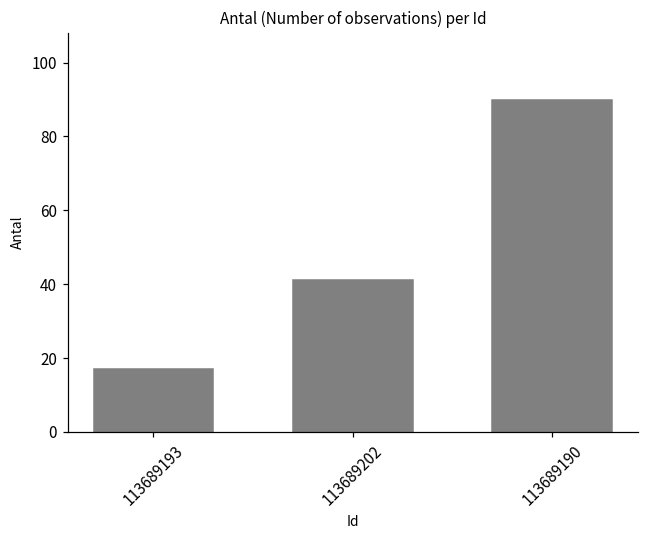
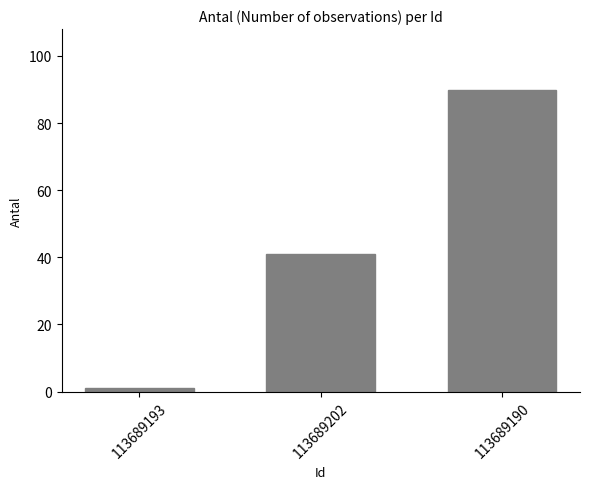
  {
-   "113689193": 17,
+   "113689193": 1,
    "113689202": 41,
    "113689190": 90
  }
